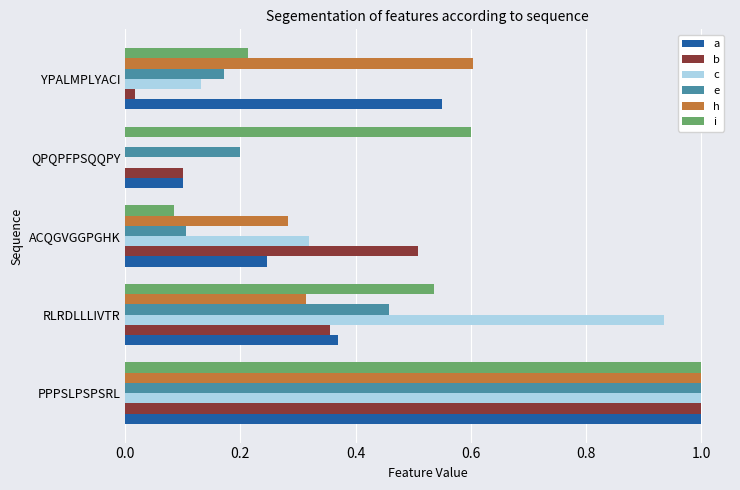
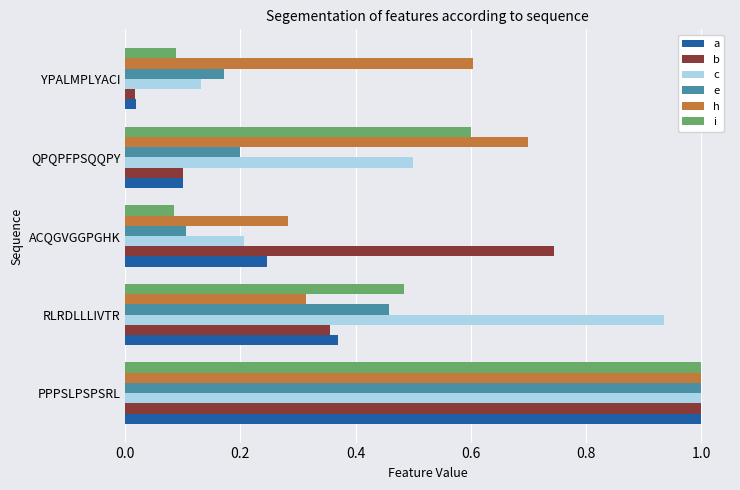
  {
    "a": {
-     "YPALMPLYACI": 0.55,
+     "YPALMPLYACI": 0.02,
      "QPQPFPSQQPY": 0.10,
      "ACQGVGGPGHK": 0.25,
      "RLRDLLLIVTR": 0.37,
      "PPPSLPSPSRL": 1.00
    },
    "b": {
      "YPALMPLYACI": 0.02,
      "QPQPFPSQQPY": 0.10,
-     "ACQGVGGPGHK": 0.51,
+     "ACQGVGGPGHK": 0.74,
      "RLRDLLLIVTR": 0.36,
      "PPPSLPSPSRL": 1.00
    },
    "c": {
      "YPALMPLYACI": 0.13,
-     "QPQPFPSQQPY": 0.0,
-     "ACQGVGGPGHK": 0.32,
+     "QPQPFPSQQPY": 0.5,
+     "ACQGVGGPGHK": 0.21,
      "RLRDLLLIVTR": 0.93,
      "PPPSLPSPSRL": 1.00
    },
    "e": {
      "YPALMPLYACI": 0.17,
      "QPQPFPSQQPY": 0.20,
      "ACQGVGGPGHK": 0.11,
      "RLRDLLLIVTR": 0.46,
      "PPPSLPSPSRL": 1.00
    },
    "h": {
      "YPALMPLYACI": 0.60,
-     "QPQPFPSQQPY": 0.0,
+     "QPQPFPSQQPY": 0.7,
      "ACQGVGGPGHK": 0.28,
      "RLRDLLLIVTR": 0.31,
      "PPPSLPSPSRL": 1.0
    },
    "i": {
-     "YPALMPLYACI": 0.21,
+     "YPALMPLYACI": 0.09,
      "QPQPFPSQQPY": 0.60,
      "ACQGVGGPGHK": 0.08,
-     "RLRDLLLIVTR": 0.54,
+     "RLRDLLLIVTR": 0.48,
      "PPPSLPSPSRL": 1.00
    }
  }
